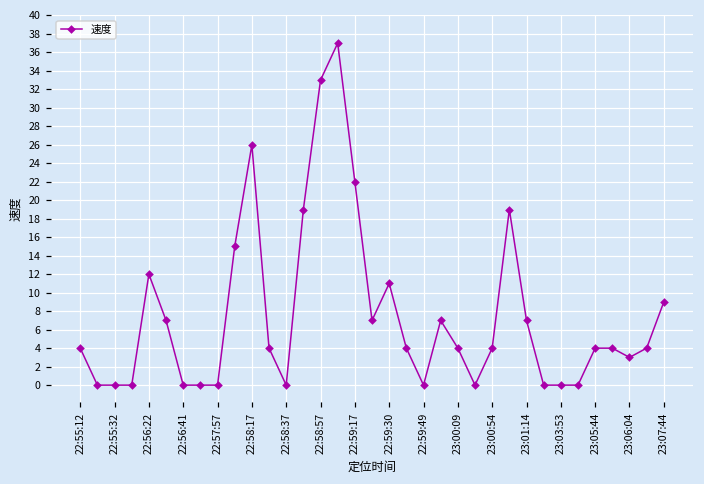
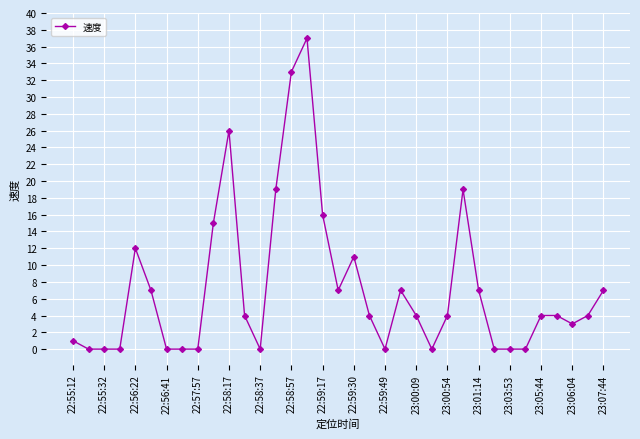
  {
-   "22:55:12": 4,
+   "22:55:12": 1,
    "22:55:32": 0,
    "22:56:22": 12,
    "22:56:41": 0,
    "22:57:57": 0,
    "22:58:17": 26,
    "22:58:37": 0,
    "22:58:57": 33,
-   "22:59:17": 22,
+   "22:59:17": 16,
    "22:59:30": 11,
    "22:59:49": 0,
    "23:00:09": 4,
    "23:00:54": 4,
    "23:01:14": 7,
    "23:03:53": 0,
    "23:05:44": 4,
    "23:06:04": 3,
-   "23:07:44": 9
+   "23:07:44": 7
  }
